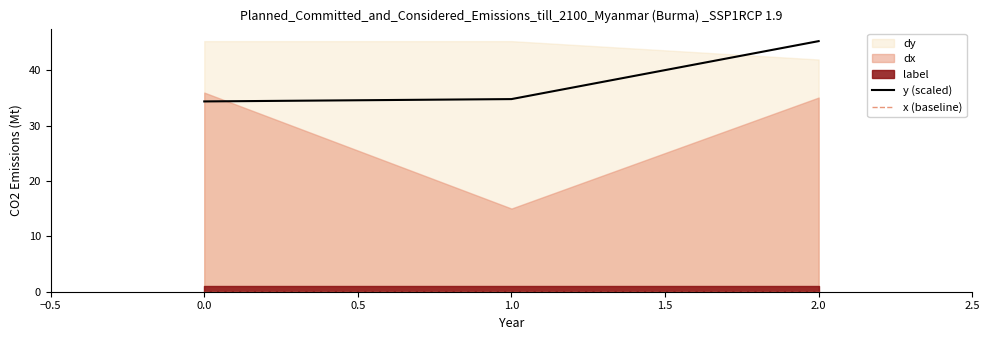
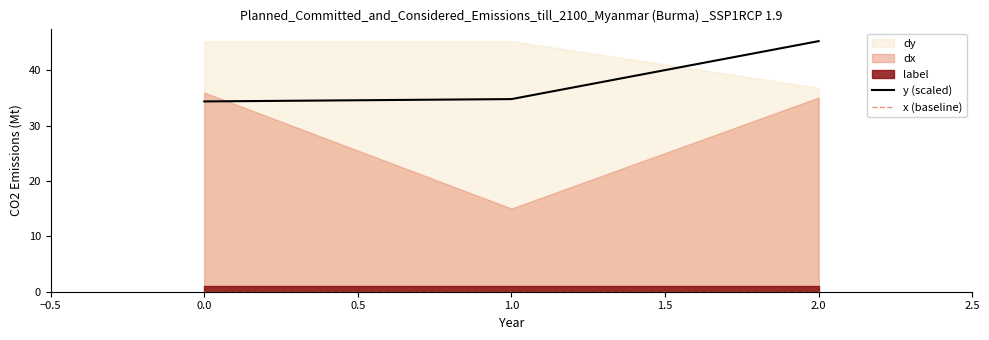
  {
    "y (scaled)": {
      "0.0": 34,
      "1.0": 35,
      "2.0": 45
    },
    "dy": {
      "0.0": 45,
      "1.0": 45,
-     "2.0": 42
+     "2.0": 37
    },
    "label": {
      "0.0": 1,
      "1.0": 1,
      "2.0": 1
    }
  }
